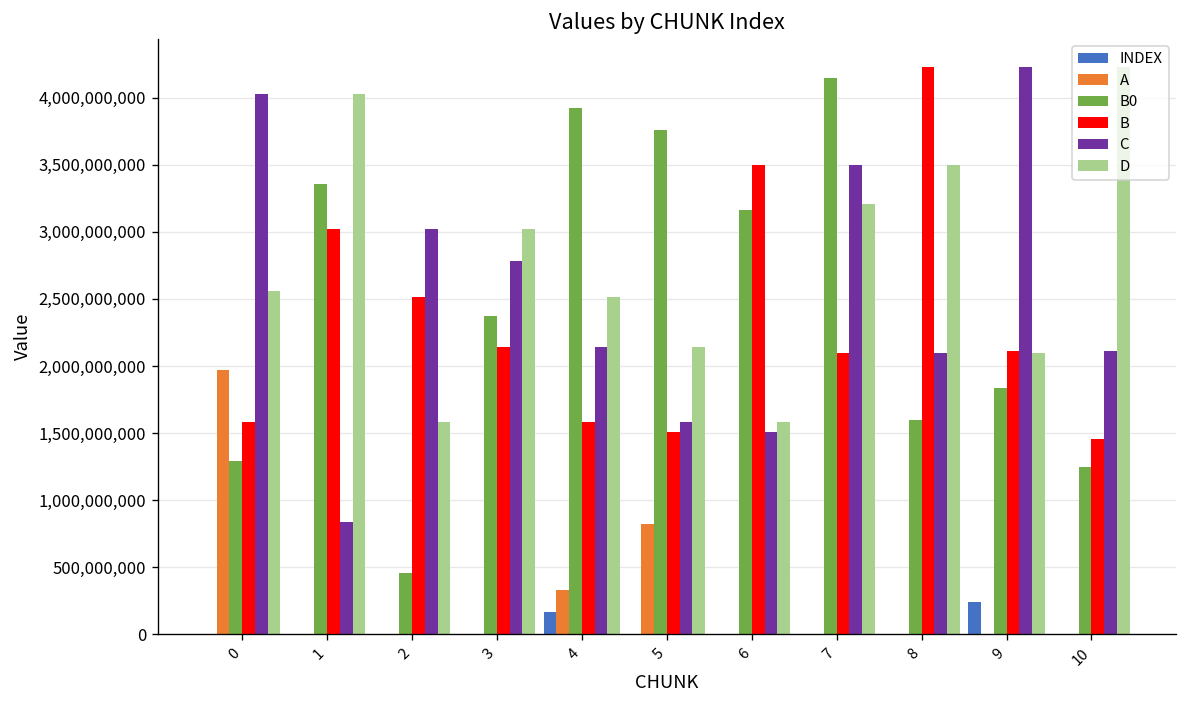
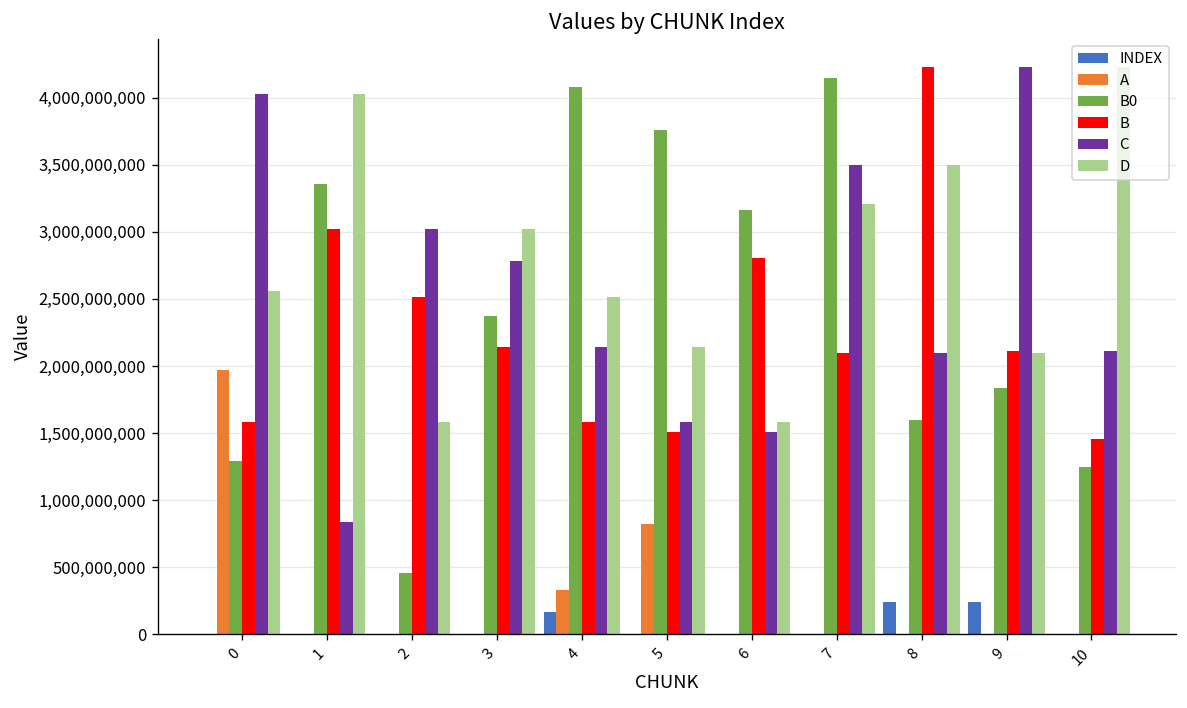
  {
    "INDEX": {
      "0": "0",
      "4": "160,000,000",
-     "8": "0",
+     "8": "240,000,000",
      "9": "240,000,000"
    },
    "A": {
      "0": "1,970,000,000",
      "2": "0",
      "3": "0",
      "4": "330,000,000",
      "5": "820,000,000",
      "6": "0",
      "7": "0",
      "8": "0",
      "9": "0",
      "10": "0"
    },
    "B0": {
      "0": "1,290,000,000",
      "1": "3,350,000,000",
      "2": "460,000,000",
      "3": "2,370,000,000",
-     "4": "3,920,000,000",
+     "4": "4,080,000,000",
      "5": "3,760,000,000",
      "6": "3,160,000,000",
      "7": "4,150,000,000",
      "8": "1,590,000,000",
      "9": "1,840,000,000",
      "10": "1,240,000,000"
    },
    "B": {
      "0": "1,580,000,000",
      "1": "3,020,000,000",
      "2": "2,520,000,000",
      "3": "2,140,000,000",
      "4": "1,580,000,000",
      "5": "1,510,000,000",
-     "6": "3,490,000,000",
+     "6": "2,810,000,000",
      "7": "2,100,000,000",
      "8": "4,230,000,000",
      "9": "2,110,000,000",
      "10": "1,460,000,000"
    },
    "C": {
      "0": "4,020,000,000",
      "1": "840,000,000",
      "2": "3,020,000,000",
      "3": "2,780,000,000",
      "4": "2,140,000,000",
      "5": "1,580,000,000",
      "6": "1,510,000,000",
      "7": "3,490,000,000",
      "8": "2,100,000,000",
      "9": "4,230,000,000",
      "10": "2,110,000,000"
    },
    "D": {
      "0": "2,560,000,000",
      "1": "4,020,000,000",
      "2": "1,580,000,000",
      "3": "3,020,000,000",
      "4": "2,520,000,000",
      "5": "2,140,000,000",
      "6": "1,580,000,000",
      "7": "3,210,000,000",
      "8": "3,490,000,000",
      "9": "2,100,000,000"
    }
  }
